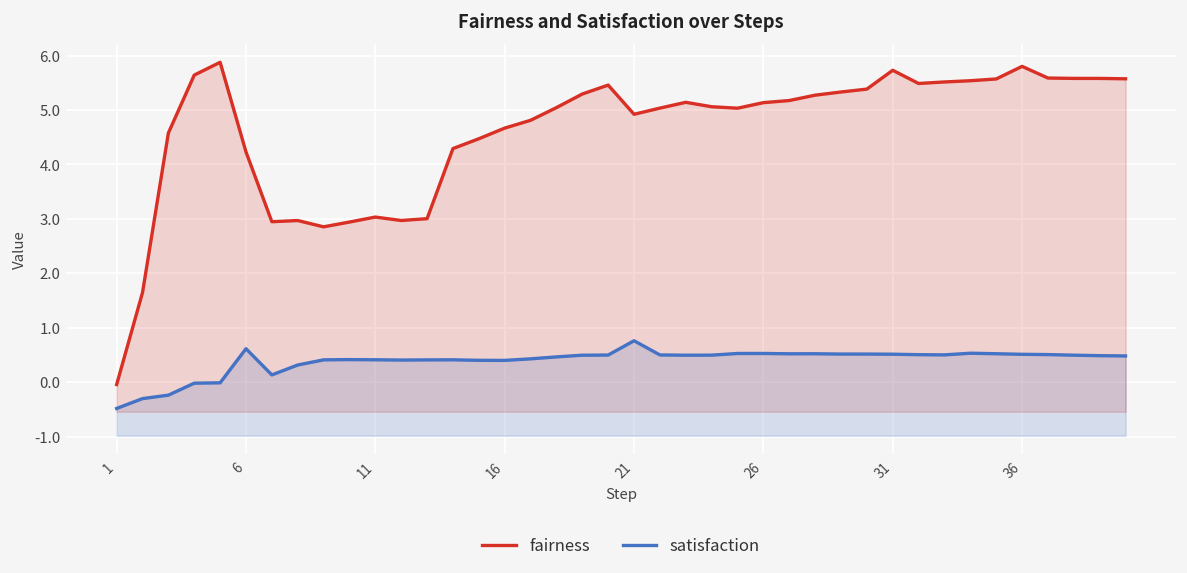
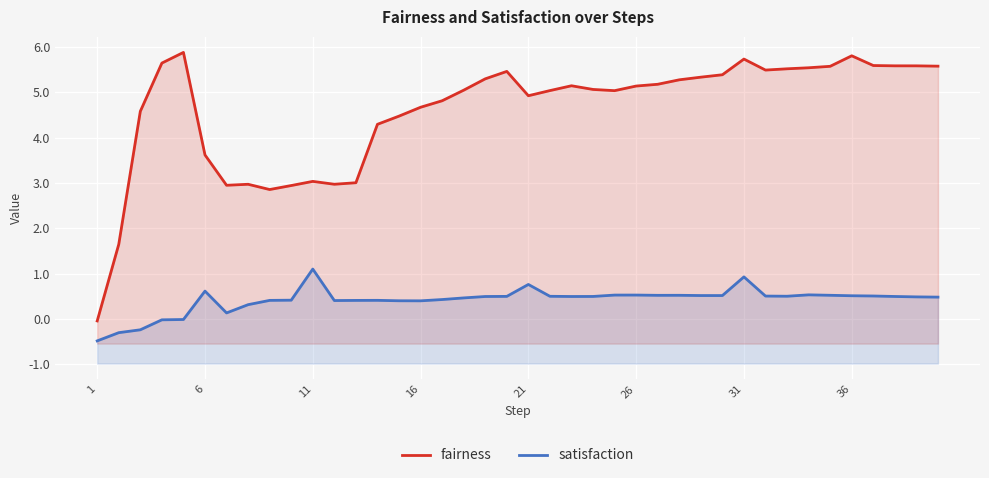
  {
    "fairness": {
      "1": 0.0,
-     "6": 4.2,
+     "6": 3.6,
      "11": 3.0,
      "16": 4.7,
      "21": 4.9,
      "26": 5.1,
      "31": 5.7,
      "36": 5.8
    },
    "satisfaction": {
      "1": -0.5,
      "6": 0.6,
-     "11": 0.4,
+     "11": 1.1,
      "16": 0.4,
      "21": 0.8,
      "26": 0.5,
-     "31": 0.5,
+     "31": 0.9,
      "36": 0.5
    }
  }
